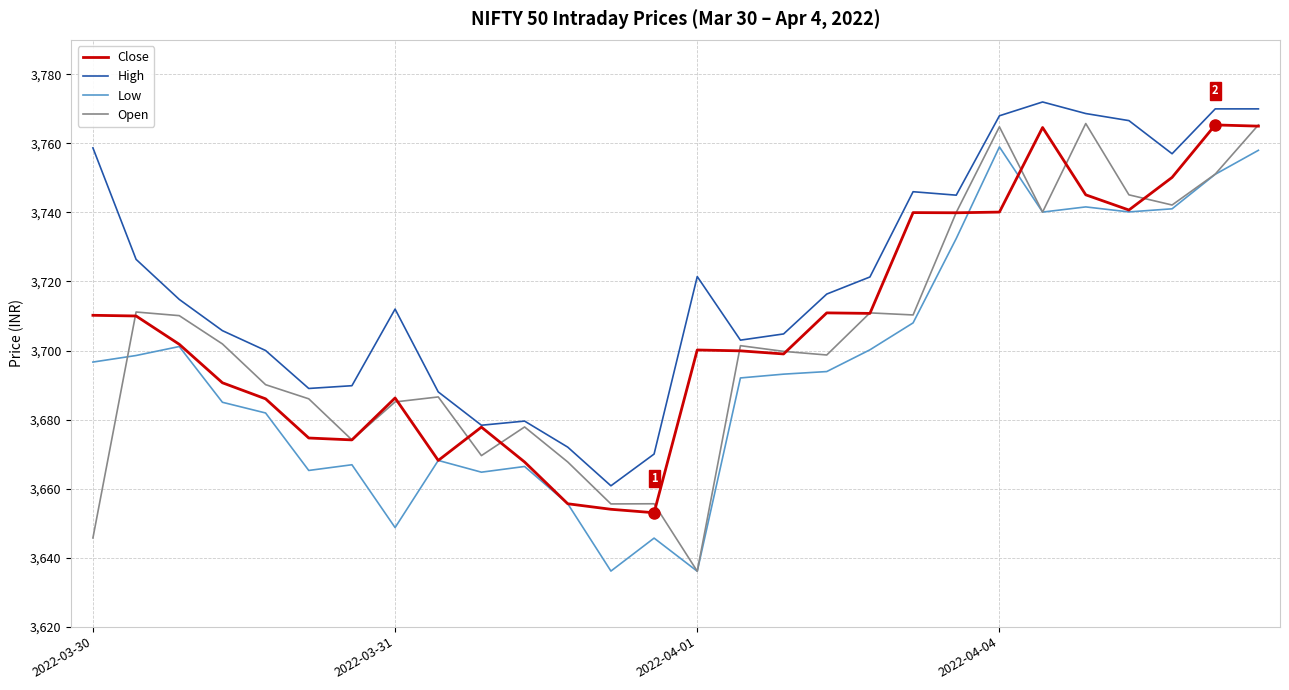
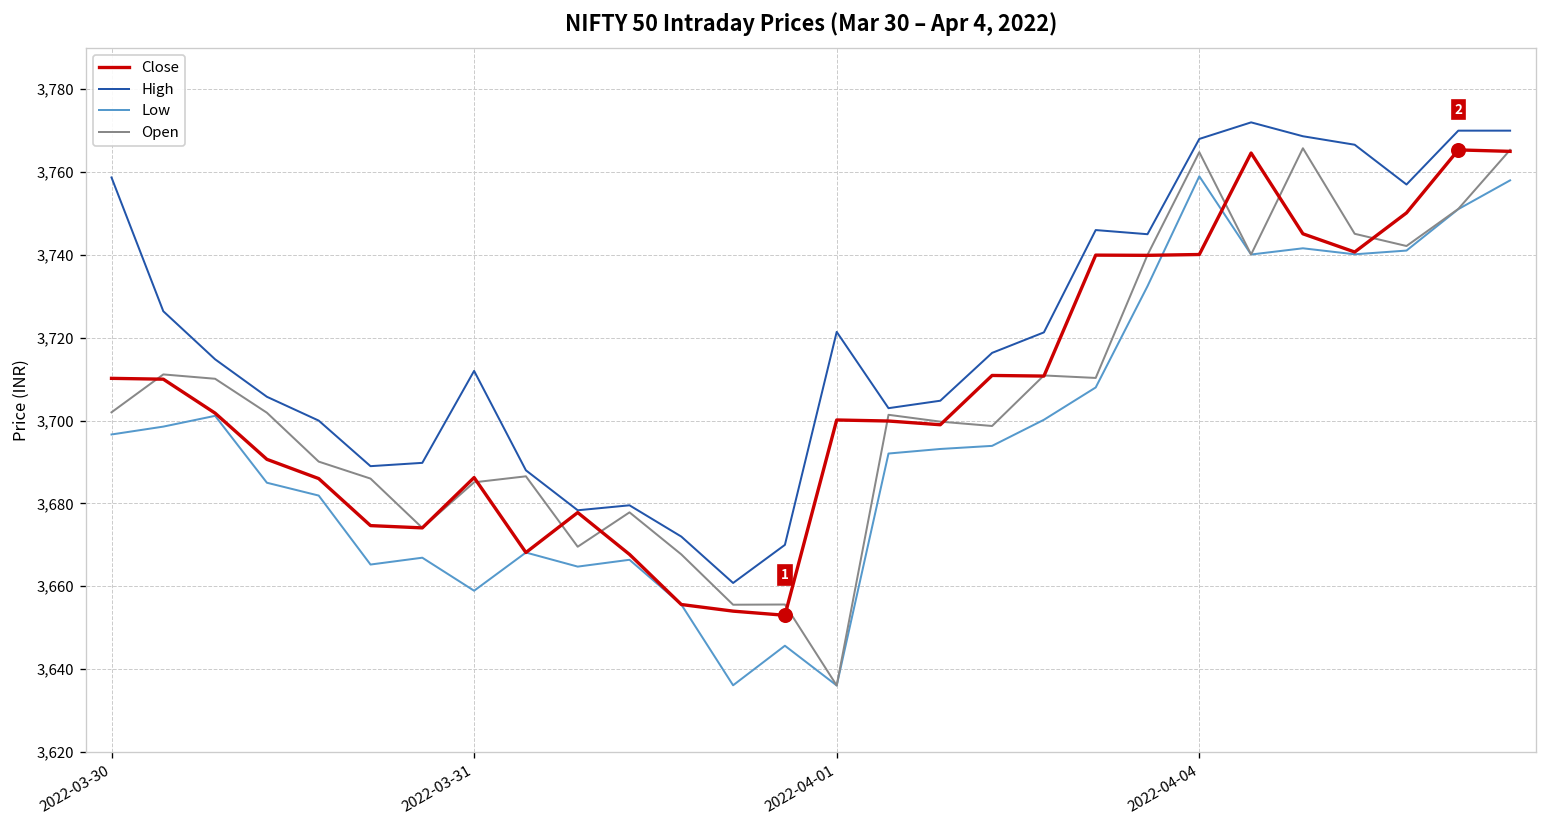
  {
    "High": {
      "2022-03-30": "3,759",
      "2022-03-31": "3,712",
      "2022-04-01": "3,721",
      "2022-04-04": "3,768"
    },
    "Low": {
      "2022-03-30": "3,697",
-     "2022-03-31": "3,649",
+     "2022-03-31": "3,659",
      "2022-04-04": "3,759"
    },
    "Open": {
-     "2022-03-30": "3,646",
+     "2022-03-30": "3,702",
      "2022-03-31": "3,685",
      "2022-04-04": "3,765"
    }
  }
